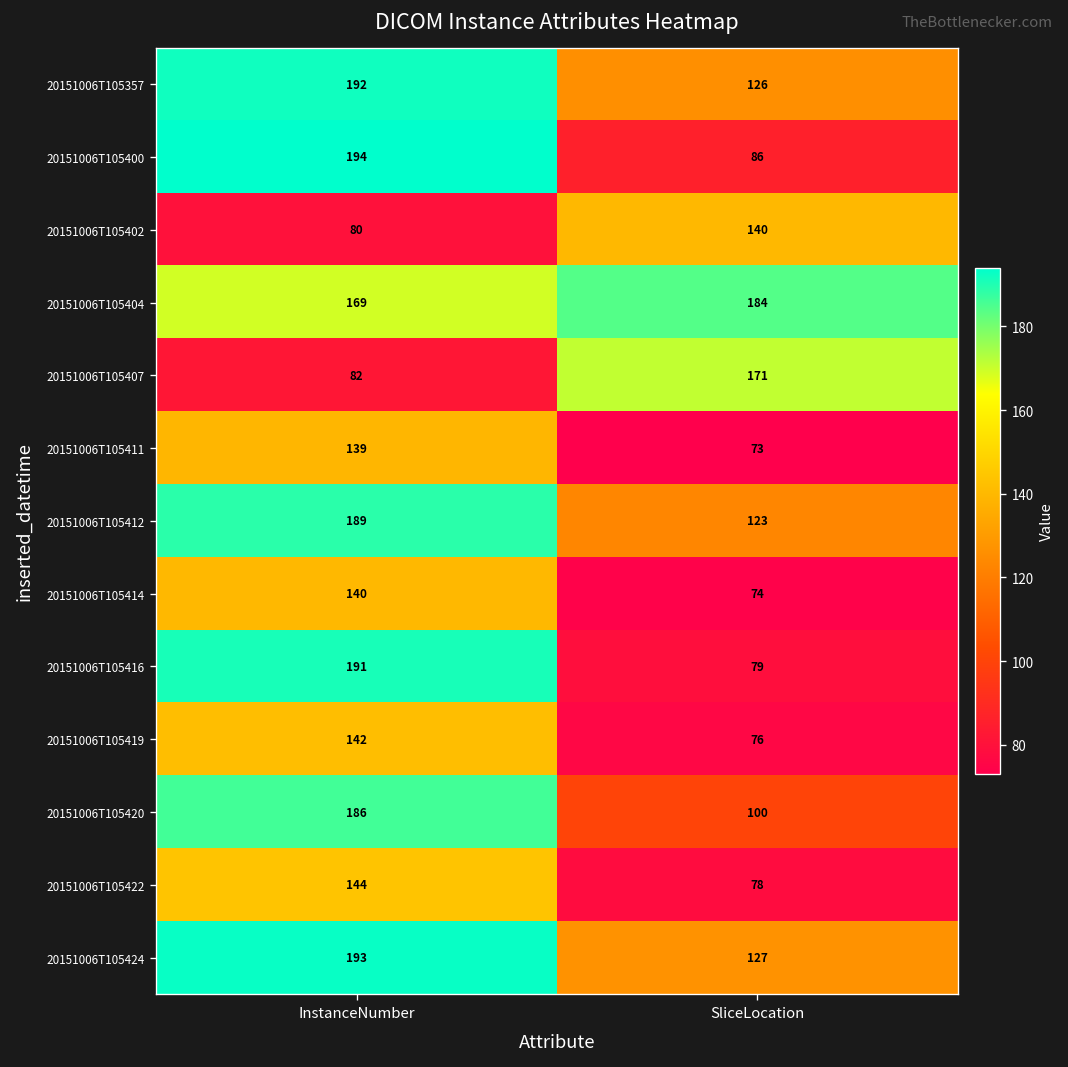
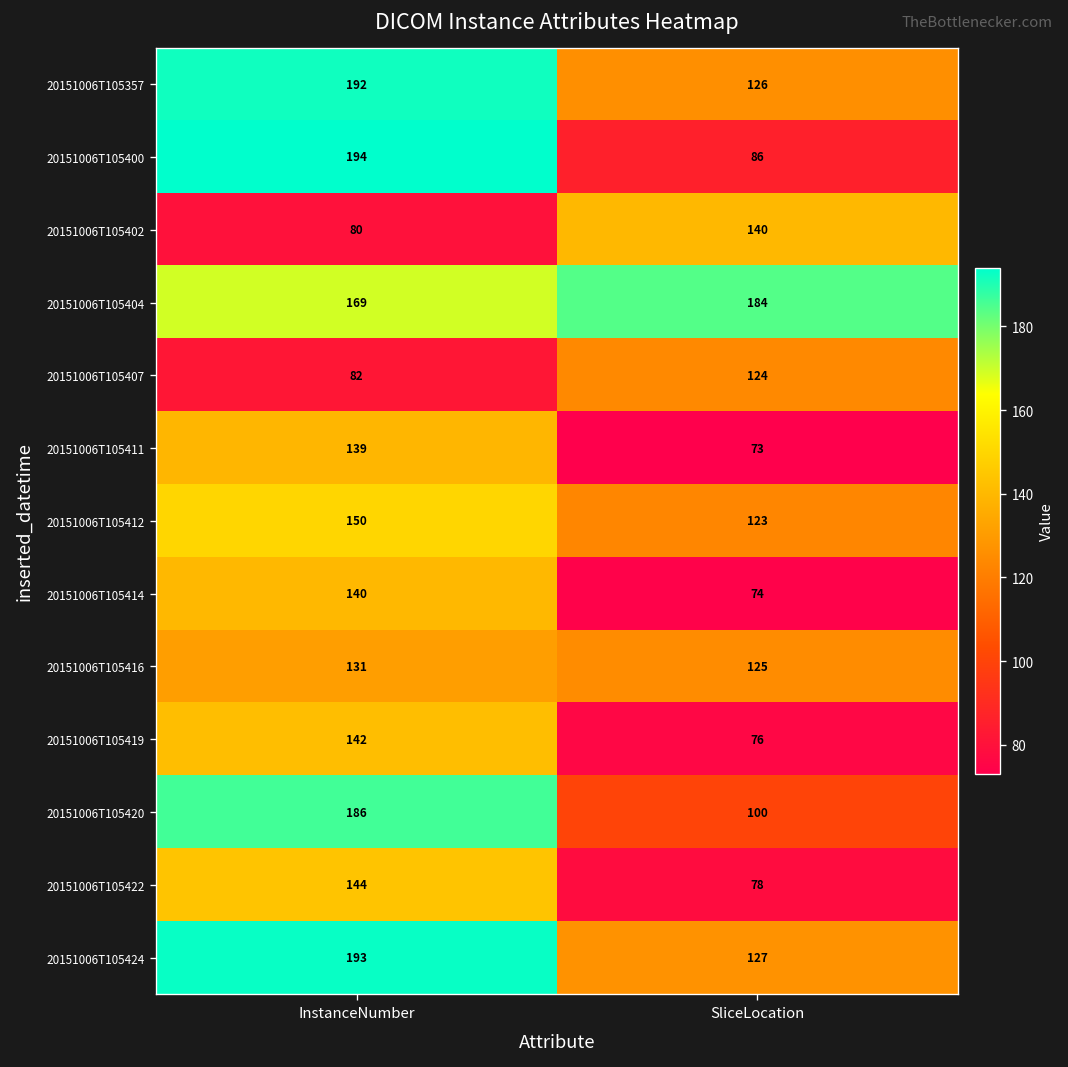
  {
    "20151006T105357": {
      "InstanceNumber": 192,
      "SliceLocation": 126
    },
    "20151006T105400": {
      "InstanceNumber": 194,
      "SliceLocation": 86
    },
    "20151006T105402": {
      "InstanceNumber": 80,
      "SliceLocation": 140
    },
    "20151006T105404": {
      "InstanceNumber": 169,
      "SliceLocation": 184
    },
    "20151006T105407": {
      "InstanceNumber": 82,
-     "SliceLocation": 171
+     "SliceLocation": 124
    },
    "20151006T105411": {
      "InstanceNumber": 139,
      "SliceLocation": 73
    },
    "20151006T105412": {
-     "InstanceNumber": 189,
+     "InstanceNumber": 150,
      "SliceLocation": 123
    },
    "20151006T105414": {
      "InstanceNumber": 140,
      "SliceLocation": 74
    },
    "20151006T105416": {
-     "InstanceNumber": 191,
-     "SliceLocation": 79
+     "InstanceNumber": 131,
+     "SliceLocation": 125
    },
    "20151006T105419": {
      "InstanceNumber": 142,
      "SliceLocation": 76
    },
    "20151006T105420": {
      "InstanceNumber": 186,
      "SliceLocation": 100
    },
    "20151006T105422": {
      "InstanceNumber": 144,
      "SliceLocation": 78
    },
    "20151006T105424": {
      "InstanceNumber": 193,
      "SliceLocation": 127
    }
  }
